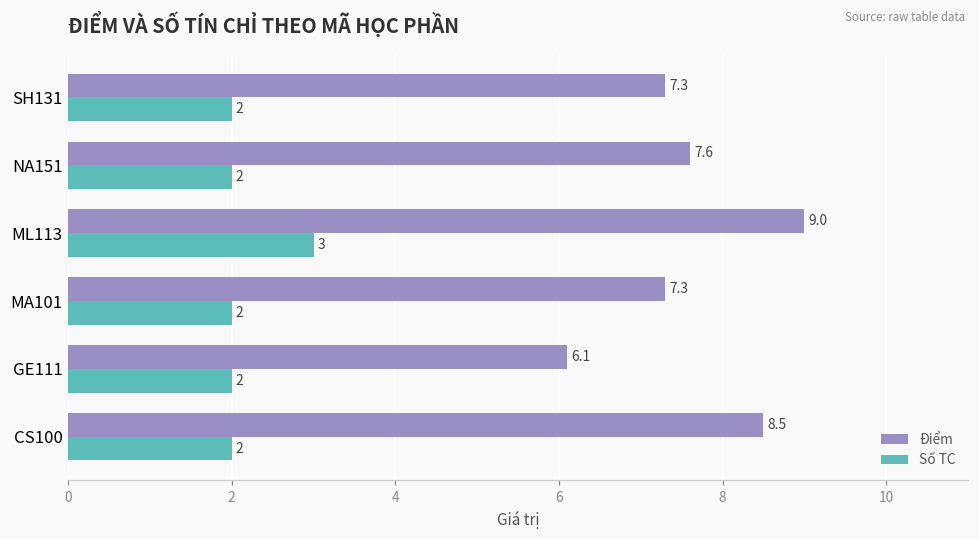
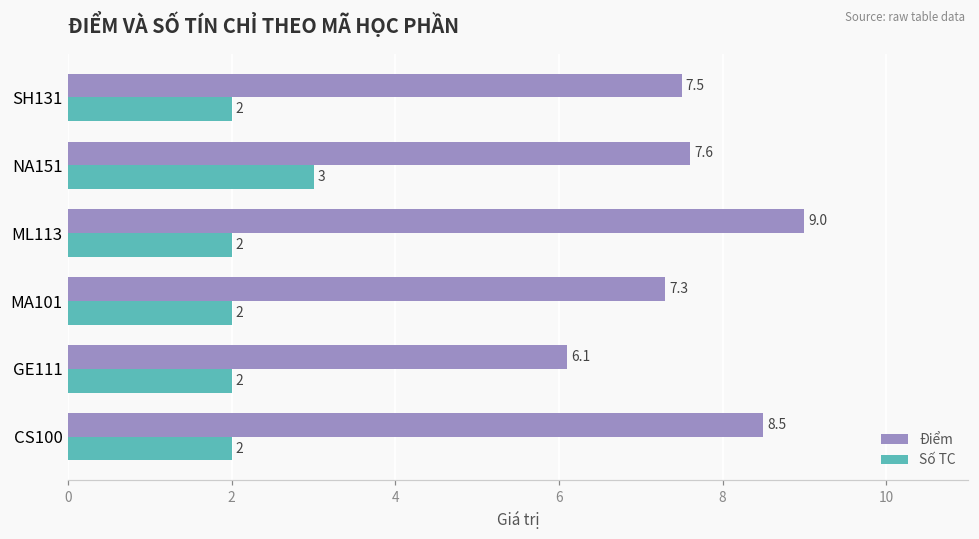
  {
    "Điểm": {
-     "SH131": 7.3,
+     "SH131": 7.5,
      "NA151": 7.6,
      "ML113": 9.0,
      "MA101": 7.3,
      "GE111": 6.1,
      "CS100": 8.5
    },
    "Số TC": {
      "SH131": 2,
-     "NA151": 2,
-     "ML113": 3,
+     "NA151": 3,
+     "ML113": 2,
      "MA101": 2,
      "GE111": 2,
      "CS100": 2
    }
  }
